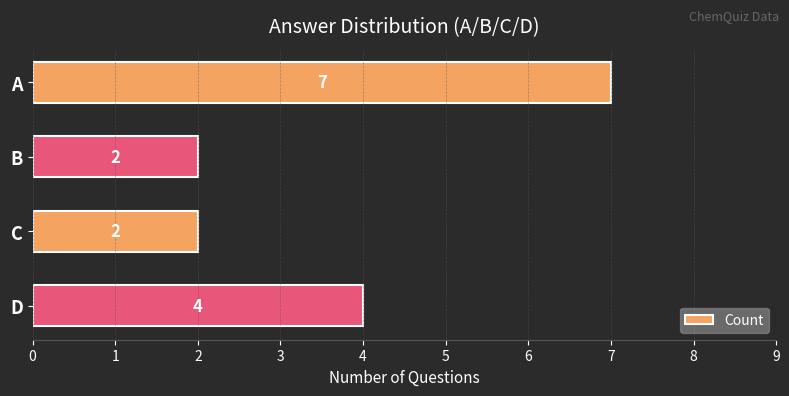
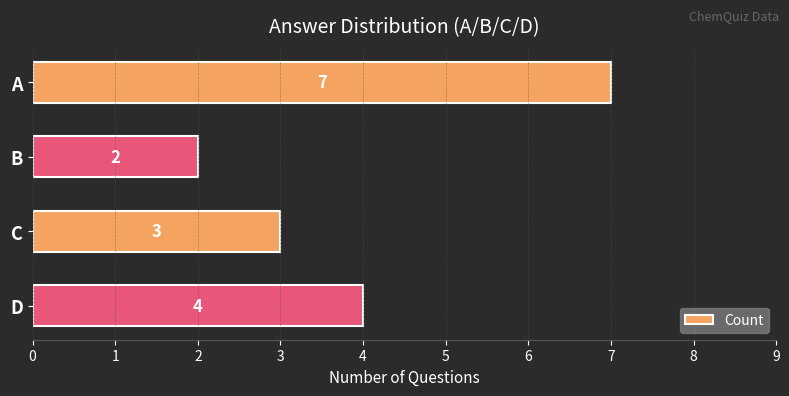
  {
    "A": 7,
    "B": 2,
-   "C": 2,
+   "C": 3,
    "D": 4
  }
